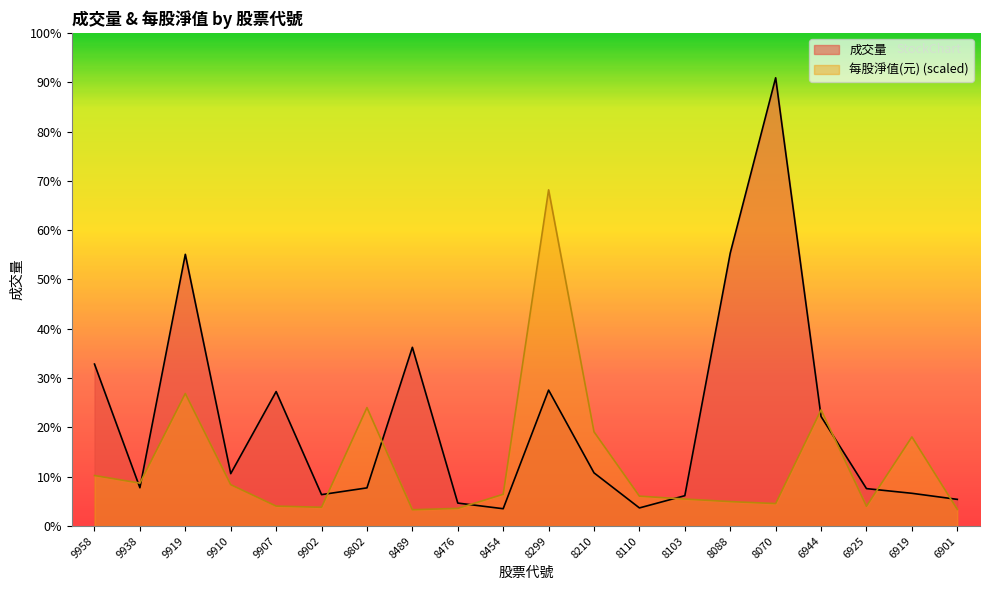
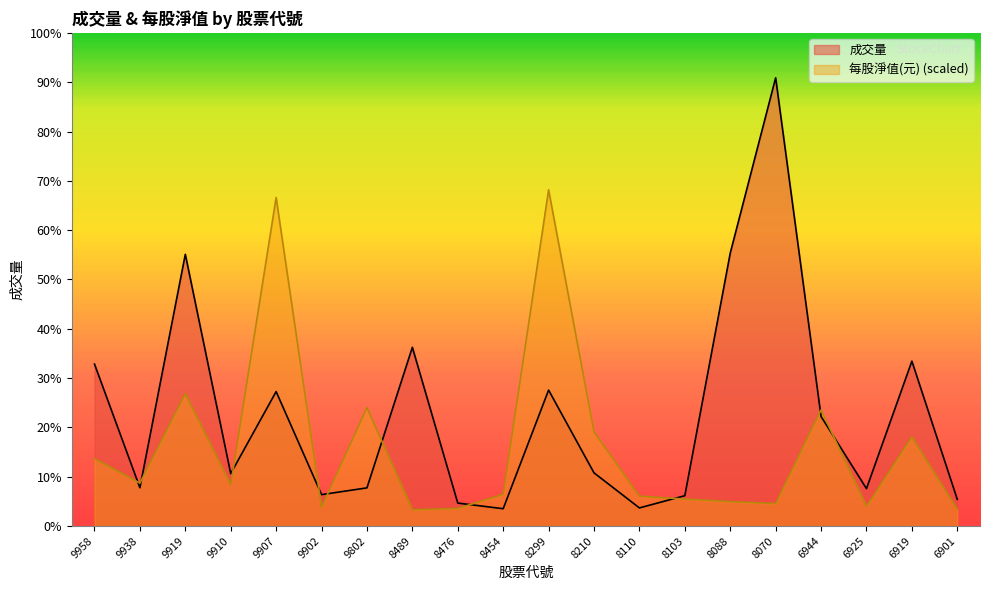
  {
    "成交量": {
      "9958": "33%",
      "9938": "8%",
      "9919": "55%",
      "9910": "11%",
      "9907": "27%",
      "9902": "6%",
      "9802": "8%",
      "8489": "36%",
      "8476": "5%",
      "8454": "3%",
      "8299": "28%",
      "8210": "11%",
      "8110": "4%",
      "8103": "6%",
      "8088": "55%",
      "8070": "91%",
      "6944": "22%",
      "6925": "8%",
-     "6919": "7%",
+     "6919": "33%",
      "6901": "5%"
    },
    "每股淨值(元) (scaled)": {
-     "9958": "10%",
+     "9958": "14%",
      "9938": "9%",
      "9919": "27%",
      "9910": "8%",
-     "9907": "4%",
+     "9907": "67%",
      "9902": "4%",
      "9802": "24%",
      "8489": "3%",
      "8476": "4%",
      "8454": "6%",
      "8299": "68%",
      "8210": "19%",
      "8110": "6%",
      "8103": "5%",
      "8088": "5%",
      "8070": "5%",
      "6944": "24%",
      "6925": "4%",
      "6919": "18%",
      "6901": "3%"
    }
  }
